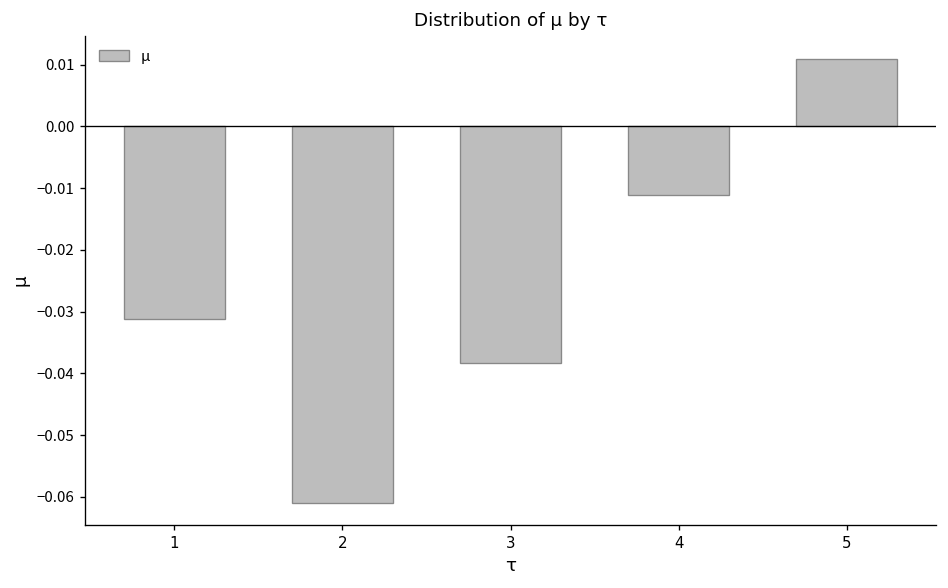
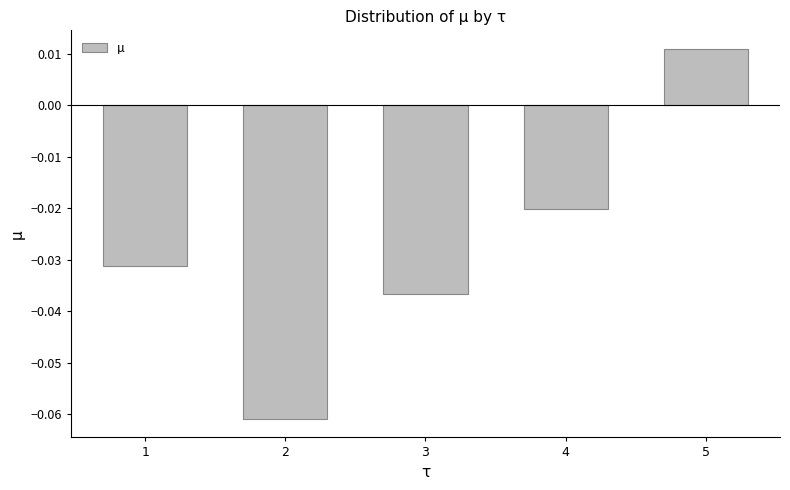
  {
    "1": -0.031,
    "2": -0.061,
-   "3": -0.038,
-   "4": -0.011,
+   "3": -0.037,
+   "4": -0.020,
    "5": 0.011
  }
